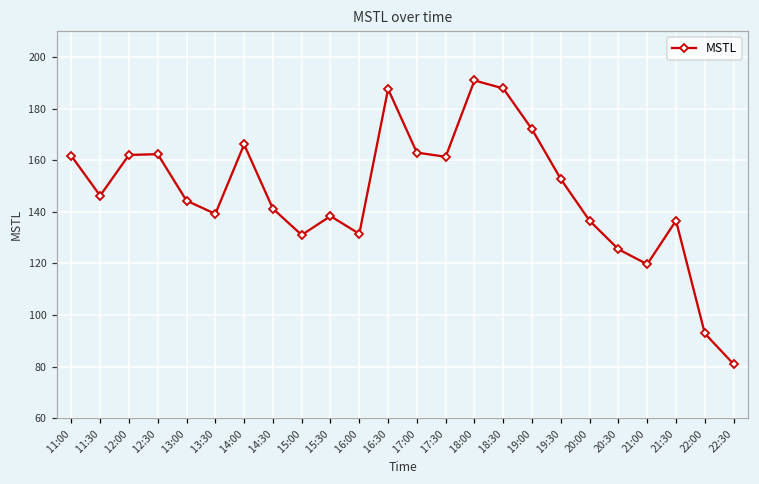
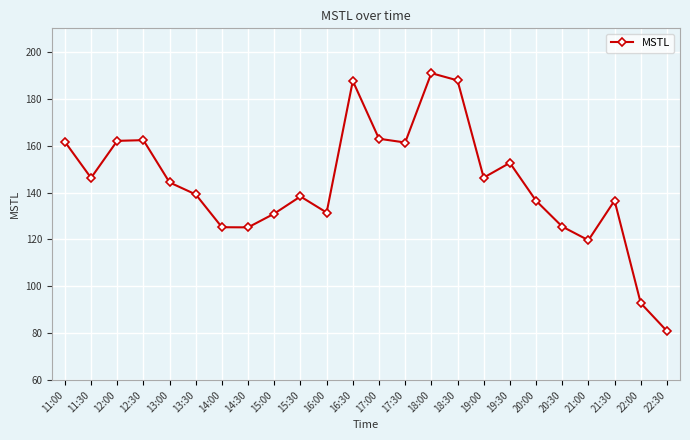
  {
    "11:00": 162,
    "11:30": 146,
    "12:00": 162,
    "12:30": 162,
    "13:00": 144,
    "13:30": 139,
-   "14:00": 166,
-   "14:30": 141,
+   "14:00": 125,
+   "14:30": 125,
    "15:00": 131,
    "15:30": 138,
    "16:00": 131,
    "16:30": 188,
    "17:00": 163,
    "17:30": 161,
    "18:00": 191,
    "18:30": 188,
-   "19:00": 172,
+   "19:00": 146,
    "19:30": 153,
    "20:00": 137,
    "20:30": 125,
    "21:00": 120,
    "21:30": 137,
    "22:00": 93,
    "22:30": 81
  }
